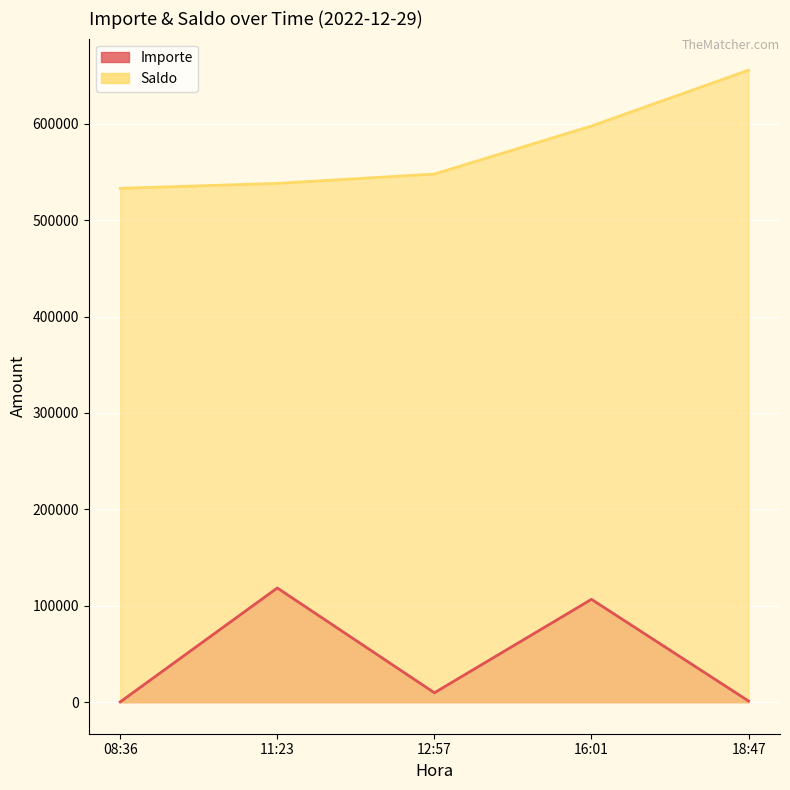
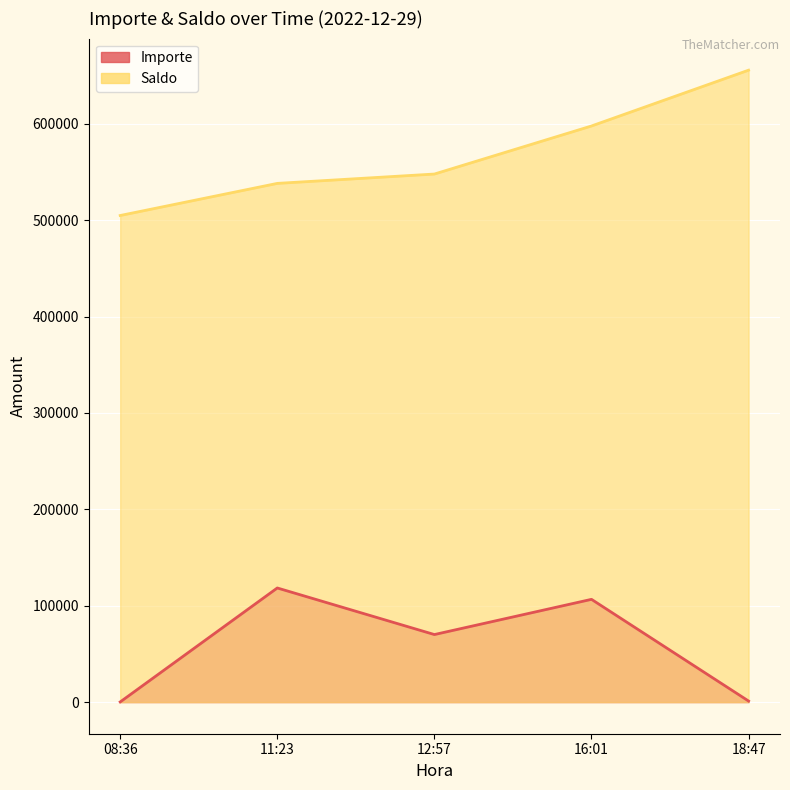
  {
    "Importe": {
      "08:36": 0,
      "11:23": 120000,
-     "12:57": 10000,
+     "12:57": 70000,
      "16:01": 110000,
      "18:47": 0
    },
    "Saldo": {
-     "08:36": 530000,
+     "08:36": 500000,
      "11:23": 540000,
      "12:57": 550000,
      "16:01": 600000,
      "18:47": 660000
    }
  }
